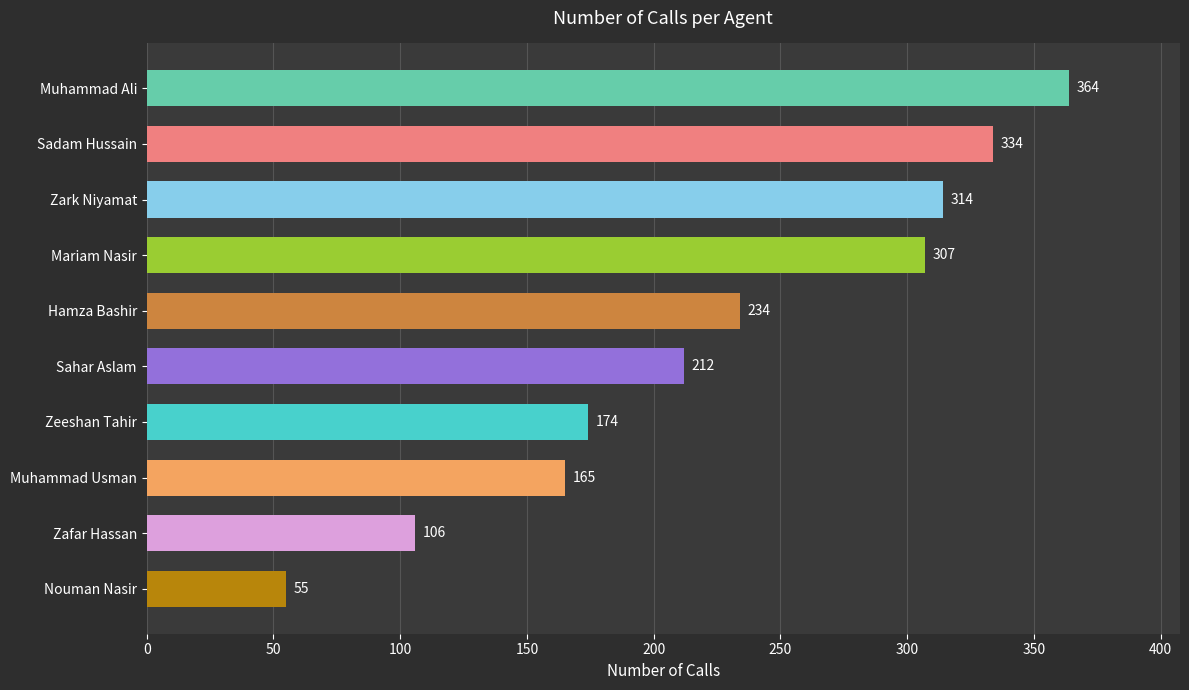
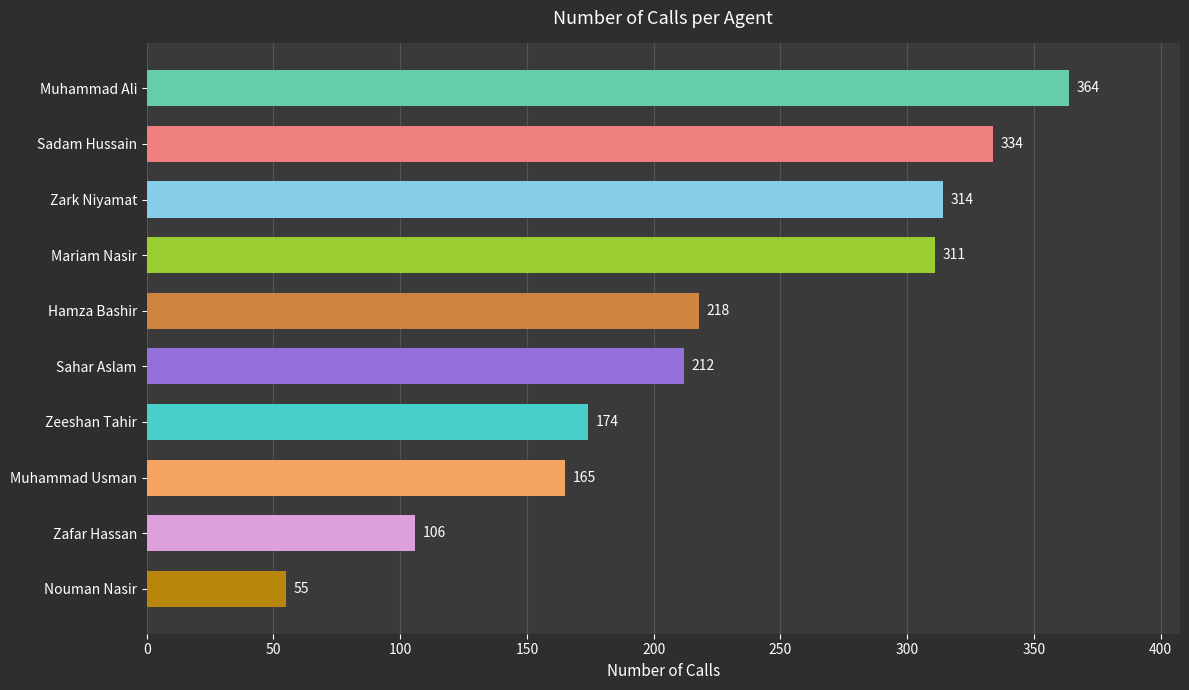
  {
    "Muhammad Ali": 364,
    "Sadam Hussain": 334,
    "Zark Niyamat": 314,
-   "Mariam Nasir": 307,
-   "Hamza Bashir": 234,
+   "Mariam Nasir": 311,
+   "Hamza Bashir": 218,
    "Sahar Aslam": 212,
    "Zeeshan Tahir": 174,
    "Muhammad Usman": 165,
    "Zafar Hassan": 106,
    "Nouman Nasir": 55
  }
